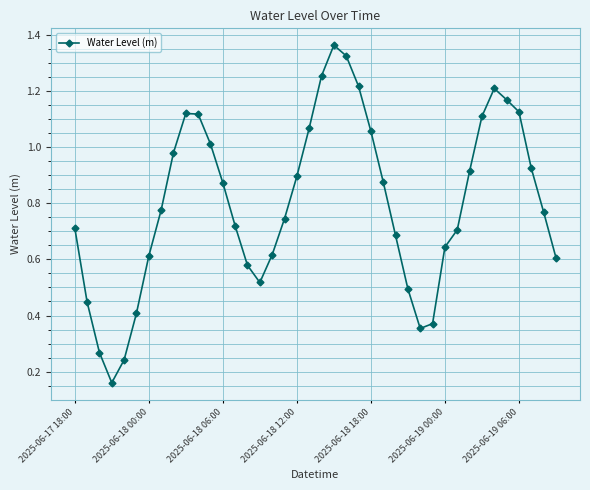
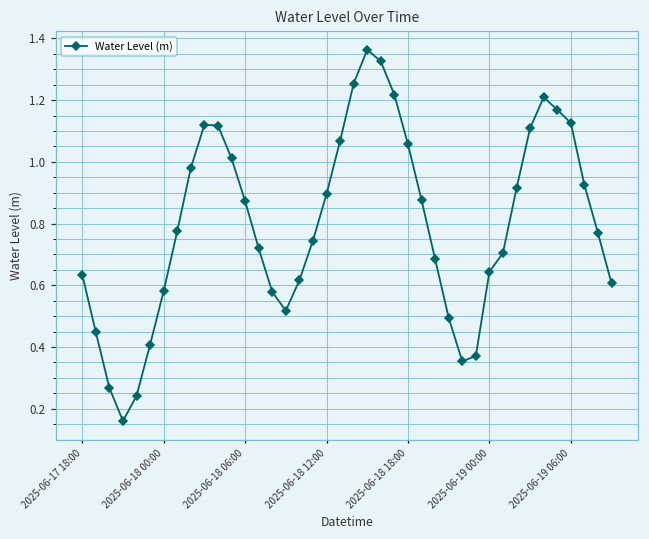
  {
-   "2025-06-17 18:00": 0.71,
-   "2025-06-18 00:00": 0.61,
+   "2025-06-17 18:00": 0.63,
+   "2025-06-18 00:00": 0.58,
    "2025-06-18 06:00": 0.87,
    "2025-06-18 12:00": 0.90,
    "2025-06-18 18:00": 1.06,
    "2025-06-19 00:00": 0.64,
    "2025-06-19 06:00": 1.13
  }
